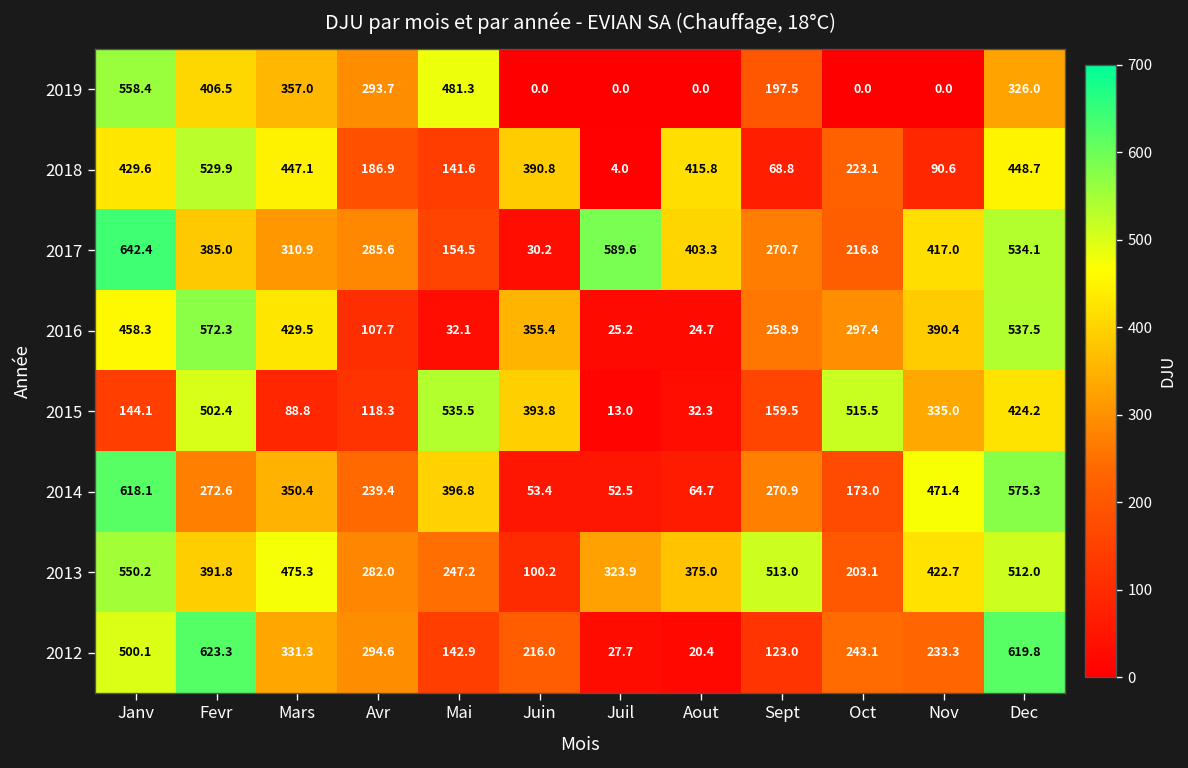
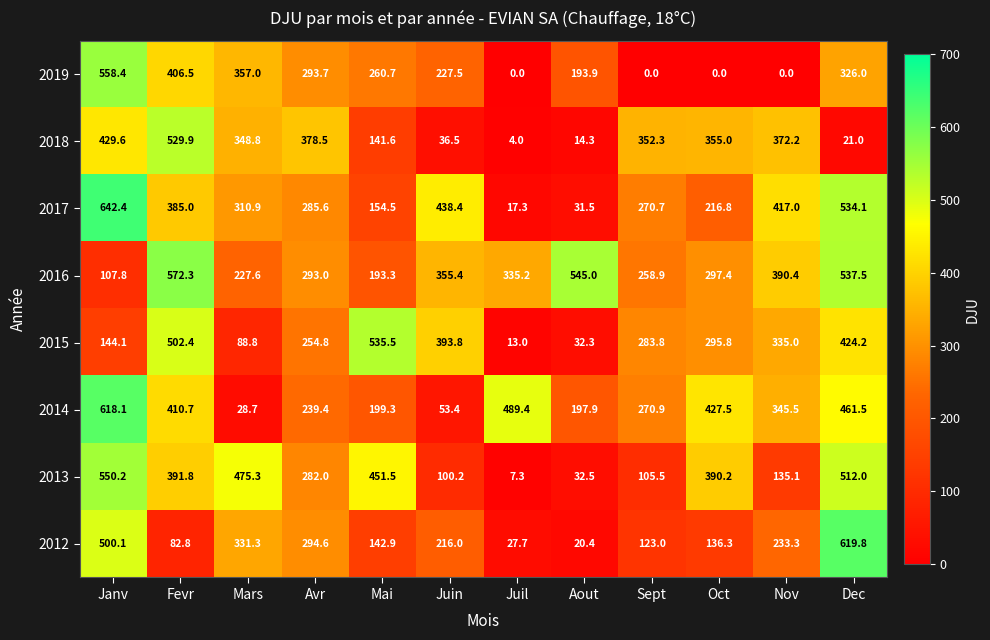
  {
    "2019": {
      "Janv": 558.4,
      "Fevr": 406.5,
      "Mars": 357.0,
      "Avr": 293.7,
-     "Mai": 481.3,
-     "Juin": 0.0,
+     "Mai": 260.7,
+     "Juin": 227.5,
      "Juil": 0.0,
-     "Aout": 0.0,
-     "Sept": 197.5,
+     "Aout": 193.9,
+     "Sept": 0.0,
      "Oct": 0.0,
      "Nov": 0.0,
      "Dec": 326.0
    },
    "2018": {
      "Janv": 429.6,
      "Fevr": 529.9,
-     "Mars": 447.1,
-     "Avr": 186.9,
+     "Mars": 348.8,
+     "Avr": 378.5,
      "Mai": 141.6,
-     "Juin": 390.8,
+     "Juin": 36.5,
      "Juil": 4.0,
-     "Aout": 415.8,
-     "Sept": 68.8,
-     "Oct": 223.1,
-     "Nov": 90.6,
-     "Dec": 448.7
+     "Aout": 14.3,
+     "Sept": 352.3,
+     "Oct": 355.0,
+     "Nov": 372.2,
+     "Dec": 21.0
    },
    "2017": {
      "Janv": 642.4,
      "Fevr": 385.0,
      "Mars": 310.9,
      "Avr": 285.6,
      "Mai": 154.5,
-     "Juin": 30.2,
-     "Juil": 589.6,
-     "Aout": 403.3,
+     "Juin": 438.4,
+     "Juil": 17.3,
+     "Aout": 31.5,
      "Sept": 270.7,
      "Oct": 216.8,
      "Nov": 417.0,
      "Dec": 534.1
    },
    "2016": {
-     "Janv": 458.3,
+     "Janv": 107.8,
      "Fevr": 572.3,
-     "Mars": 429.5,
-     "Avr": 107.7,
-     "Mai": 32.1,
+     "Mars": 227.6,
+     "Avr": 293.0,
+     "Mai": 193.3,
      "Juin": 355.4,
-     "Juil": 25.2,
-     "Aout": 24.7,
+     "Juil": 335.2,
+     "Aout": 545.0,
      "Sept": 258.9,
      "Oct": 297.4,
      "Nov": 390.4,
      "Dec": 537.5
    },
    "2015": {
      "Janv": 144.1,
      "Fevr": 502.4,
      "Mars": 88.8,
-     "Avr": 118.3,
+     "Avr": 254.8,
      "Mai": 535.5,
      "Juin": 393.8,
      "Juil": 13.0,
      "Aout": 32.3,
-     "Sept": 159.5,
-     "Oct": 515.5,
+     "Sept": 283.8,
+     "Oct": 295.8,
      "Nov": 335.0,
      "Dec": 424.2
    },
    "2014": {
      "Janv": 618.1,
-     "Fevr": 272.6,
-     "Mars": 350.4,
+     "Fevr": 410.7,
+     "Mars": 28.7,
      "Avr": 239.4,
-     "Mai": 396.8,
+     "Mai": 199.3,
      "Juin": 53.4,
-     "Juil": 52.5,
-     "Aout": 64.7,
+     "Juil": 489.4,
+     "Aout": 197.9,
      "Sept": 270.9,
-     "Oct": 173.0,
-     "Nov": 471.4,
-     "Dec": 575.3
+     "Oct": 427.5,
+     "Nov": 345.5,
+     "Dec": 461.5
    },
    "2013": {
      "Janv": 550.2,
      "Fevr": 391.8,
      "Mars": 475.3,
      "Avr": 282.0,
-     "Mai": 247.2,
+     "Mai": 451.5,
      "Juin": 100.2,
-     "Juil": 323.9,
-     "Aout": 375.0,
-     "Sept": 513.0,
-     "Oct": 203.1,
-     "Nov": 422.7,
+     "Juil": 7.3,
+     "Aout": 32.5,
+     "Sept": 105.5,
+     "Oct": 390.2,
+     "Nov": 135.1,
      "Dec": 512.0
    },
    "2012": {
      "Janv": 500.1,
-     "Fevr": 623.3,
+     "Fevr": 82.8,
      "Mars": 331.3,
      "Avr": 294.6,
      "Mai": 142.9,
      "Juin": 216.0,
      "Juil": 27.7,
      "Aout": 20.4,
      "Sept": 123.0,
-     "Oct": 243.1,
+     "Oct": 136.3,
      "Nov": 233.3,
      "Dec": 619.8
    }
  }
